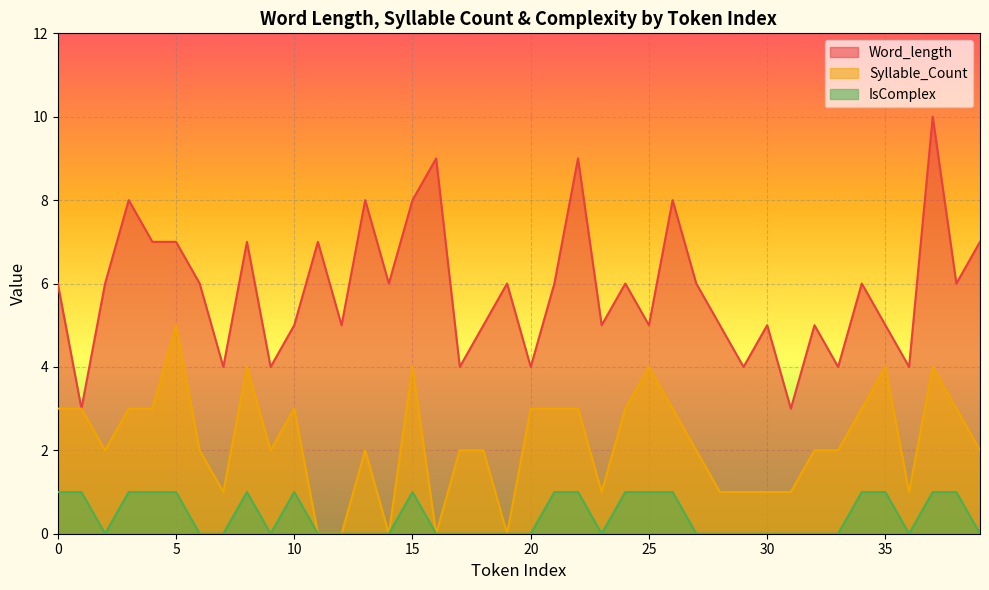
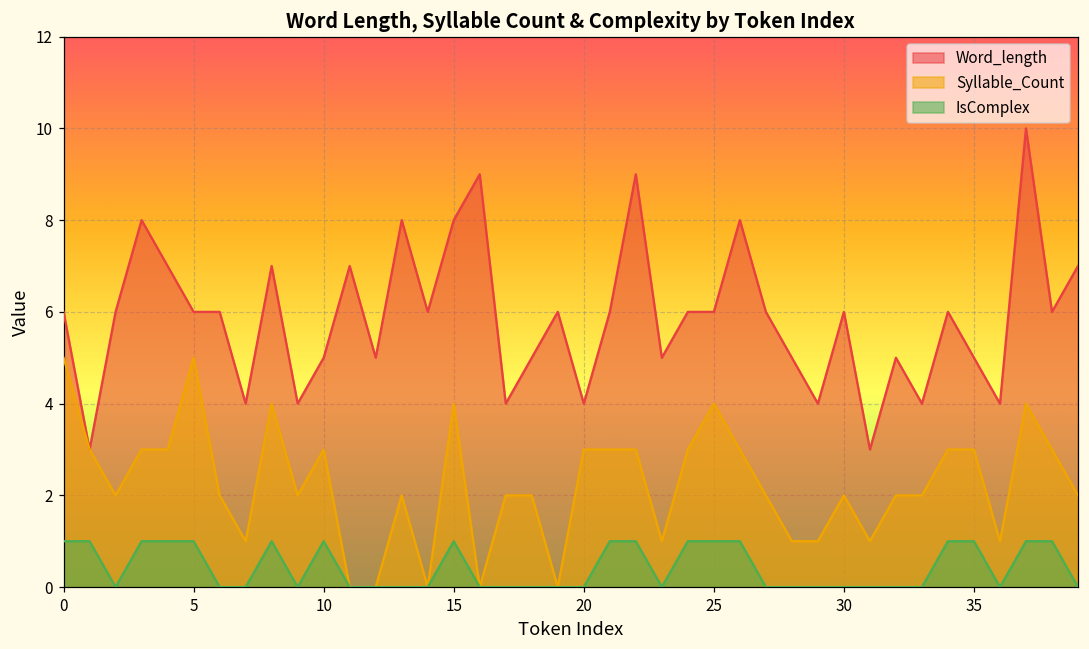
  {
    "Word_length": {
      "0": 6,
-     "5": 7,
+     "5": 6,
      "10": 5,
      "15": 8,
      "20": 4,
-     "25": 5,
-     "30": 5,
+     "25": 6,
+     "30": 6,
      "35": 5
    },
    "Syllable_Count": {
-     "0": 3,
+     "0": 5,
      "5": 5,
      "10": 3,
      "15": 4,
      "20": 3,
      "25": 4,
-     "30": 1,
-     "35": 4
+     "30": 2,
+     "35": 3
    },
    "IsComplex": {
      "0": 1,
      "5": 1,
      "10": 1,
      "15": 1,
      "20": 0,
      "25": 1,
      "30": 0,
      "35": 1
    }
  }
